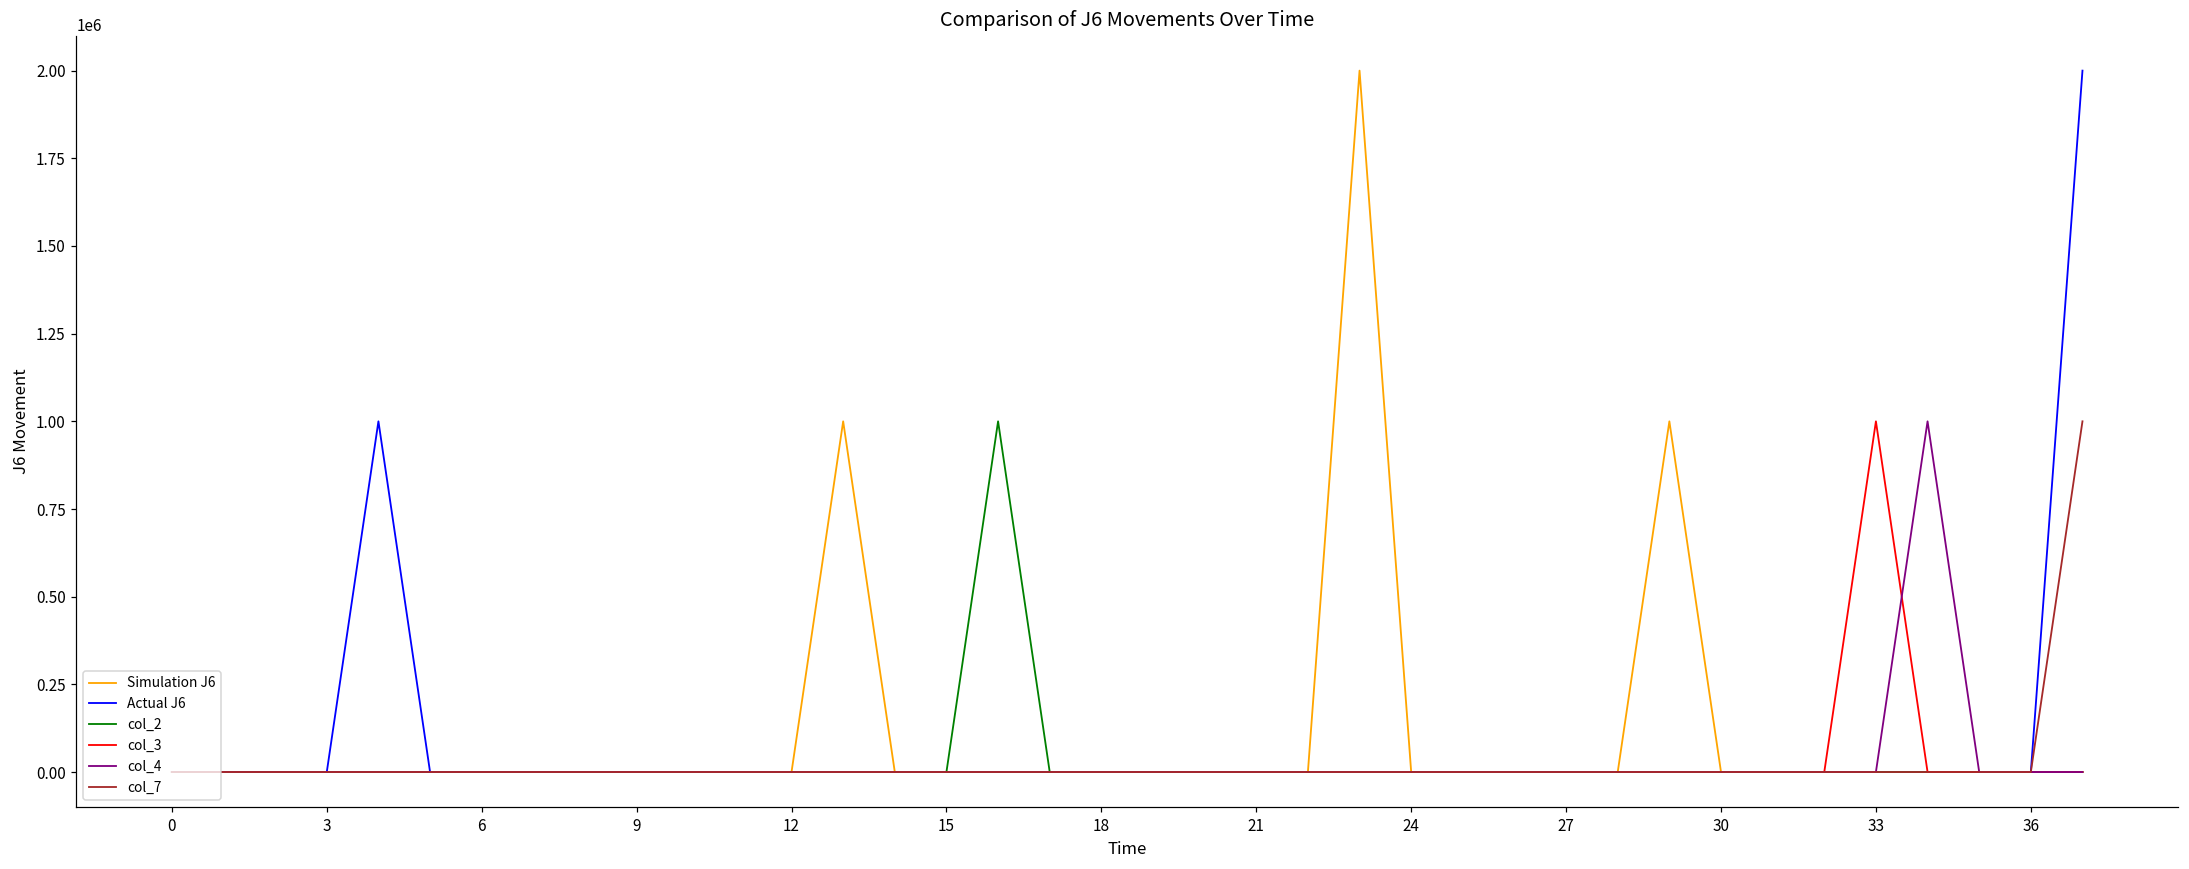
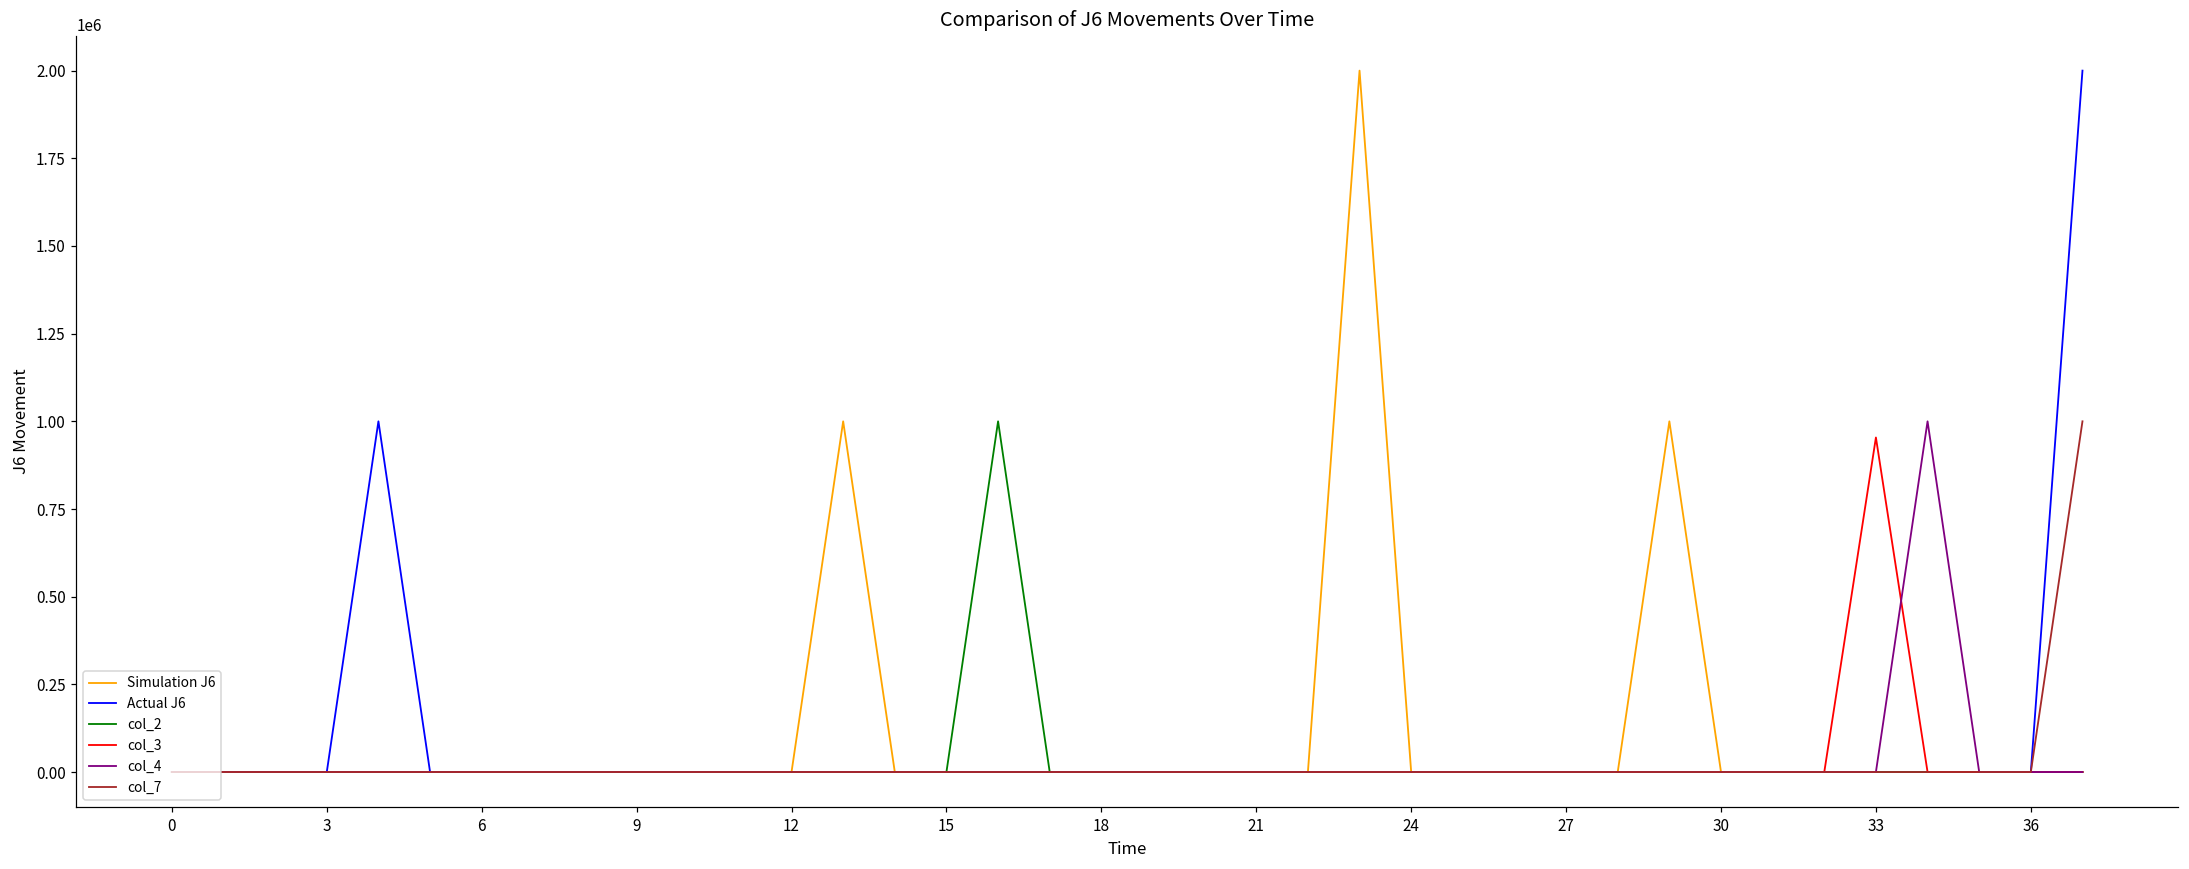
  {
    "col_3": {
-     "33": 1000000
+     "33": 950000
    }
  }
